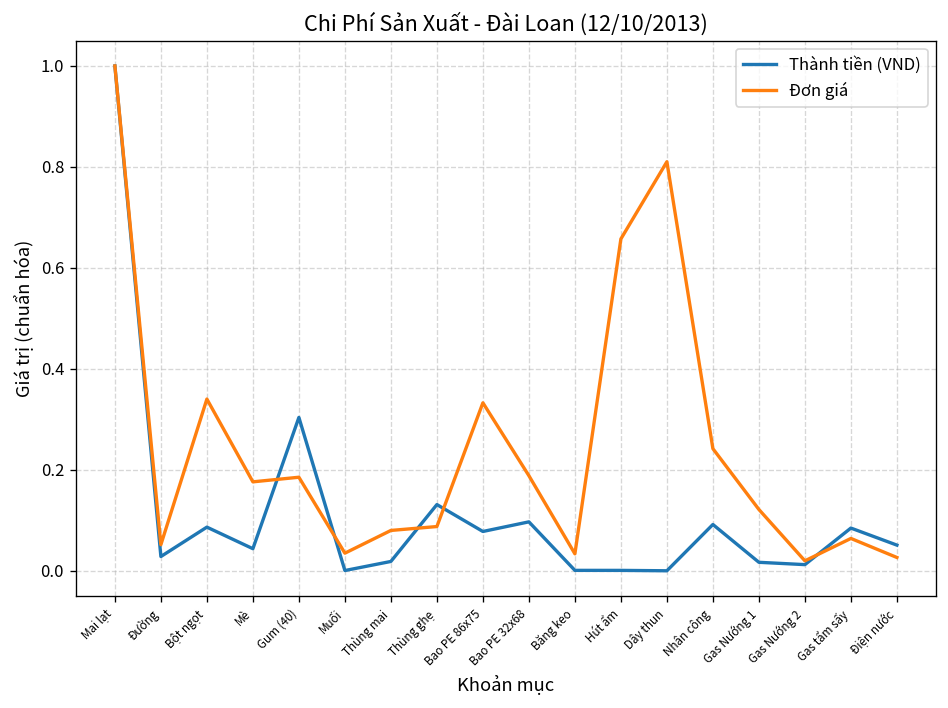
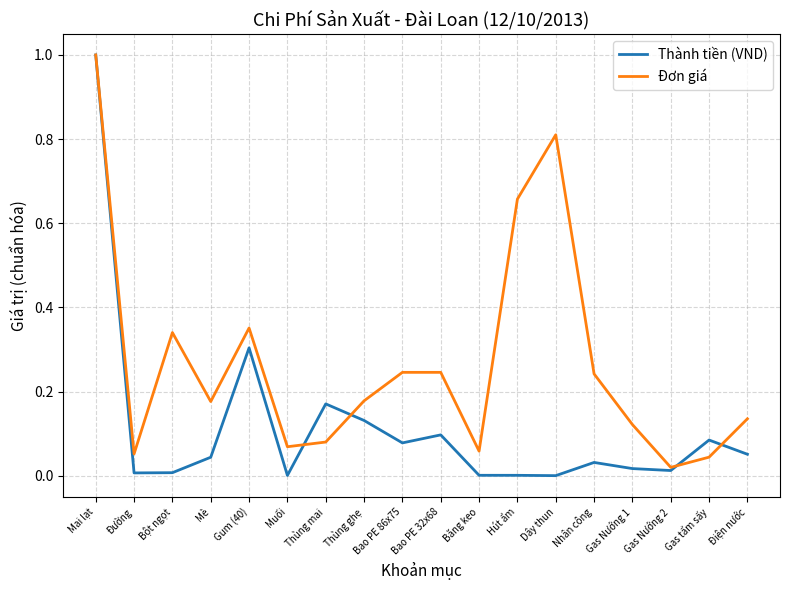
  {
    "Thành tiền (VND)": {
-     "Đường": 0.03,
-     "Bột ngọt": 0.09,
+     "Đường": 0.01,
+     "Bột ngọt": 0.01,
      "Mè": 0.04,
      "Gum (40)": 0.30,
      "Muối": 0.00,
-     "Thùng mai": 0.02,
+     "Thùng mai": 0.17,
      "Thùng ghẹ": 0.13,
      "Bao PE 86x75": 0.08,
      "Bao PE 32x68": 0.10,
      "Băng keo": 0.00,
      "Hút ẩm": 0.00,
      "Dây thun": 0.00,
-     "Nhân công": 0.09,
+     "Nhân công": 0.03,
      "Gas Nướng 1": 0.02,
      "Gas Nướng 2": 0.01,
      "Gas tẩm sấy": 0.08,
      "Điện nước": 0.05
    },
    "Đơn giá": {
      "Đường": 0.05,
      "Bột ngọt": 0.34,
      "Mè": 0.18,
-     "Gum (40)": 0.19,
-     "Muối": 0.04,
+     "Gum (40)": 0.35,
+     "Muối": 0.07,
      "Thùng mai": 0.08,
-     "Thùng ghẹ": 0.09,
-     "Bao PE 86x75": 0.33,
-     "Bao PE 32x68": 0.19,
-     "Băng keo": 0.03,
+     "Thùng ghẹ": 0.18,
+     "Bao PE 86x75": 0.25,
+     "Bao PE 32x68": 0.25,
+     "Băng keo": 0.06,
      "Hút ẩm": 0.66,
      "Dây thun": 0.81,
      "Nhân công": 0.24,
      "Gas Nướng 1": 0.12,
      "Gas Nướng 2": 0.02,
-     "Gas tẩm sấy": 0.06,
-     "Điện nước": 0.03
+     "Gas tẩm sấy": 0.04,
+     "Điện nước": 0.14
    }
  }
